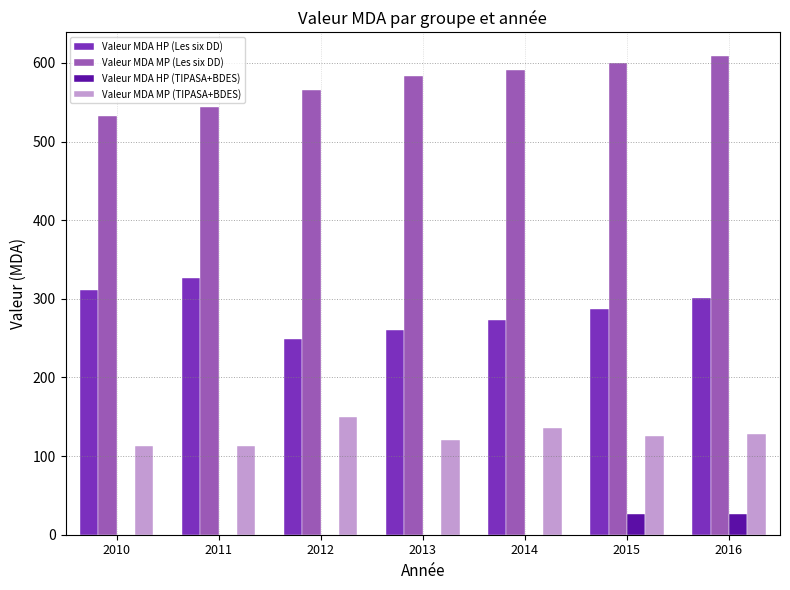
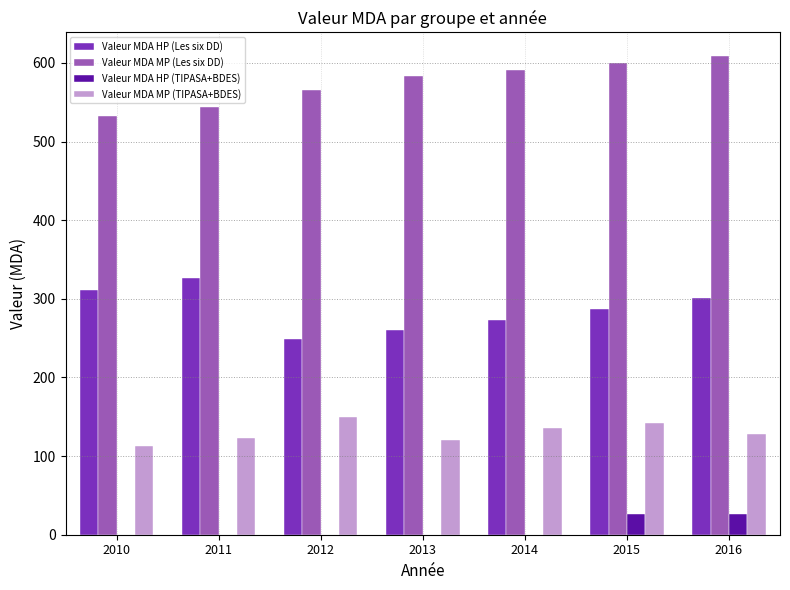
  {
    "Valeur MDA MP (TIPASA+BDES)": {
      "2010": 110,
-     "2011": 110,
+     "2011": 120,
      "2012": 150,
      "2013": 120,
      "2014": 140,
-     "2015": 130,
+     "2015": 140,
      "2016": 130
    }
  }
